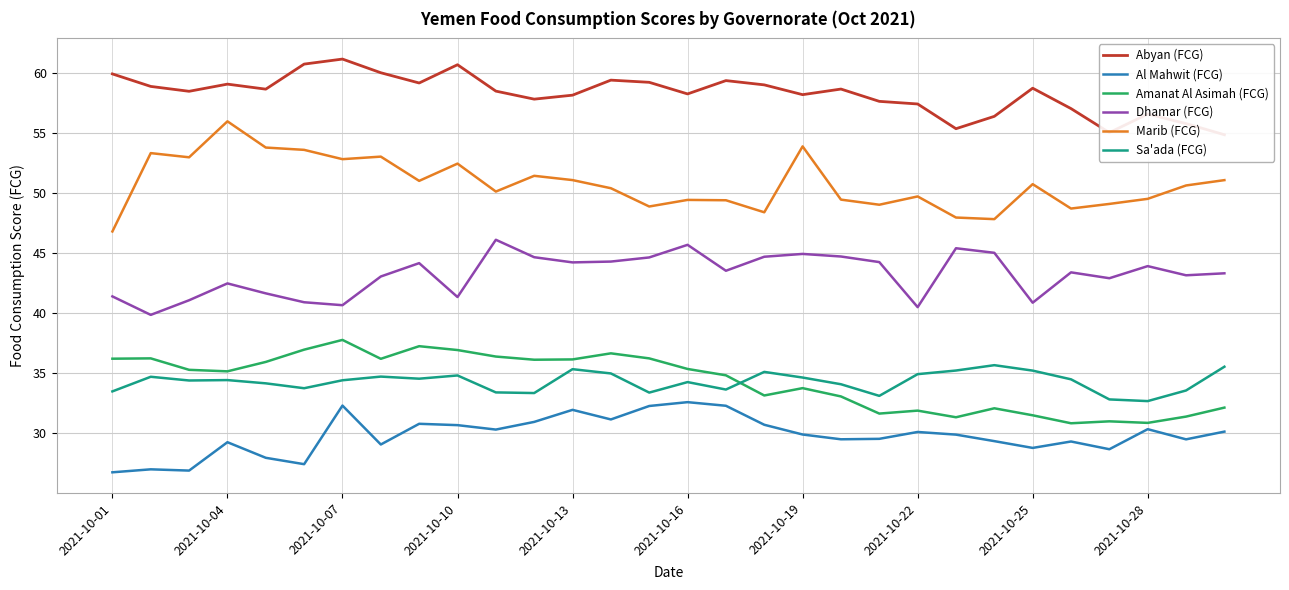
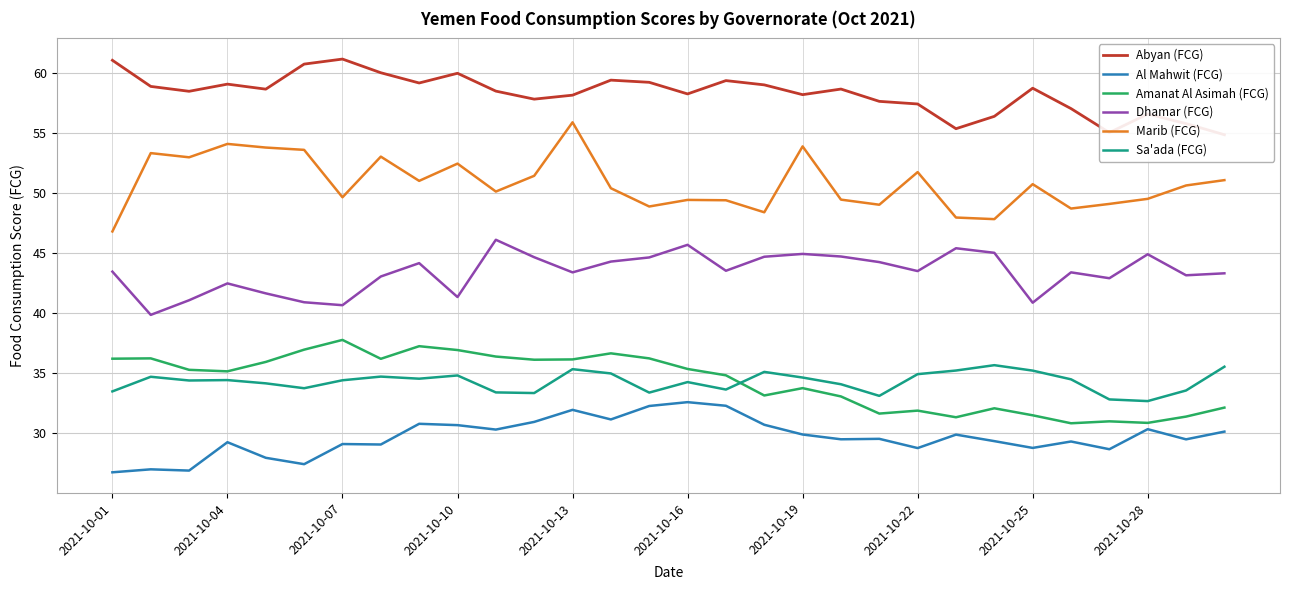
  {
    "Abyan (FCG)": {
-     "2021-10-01": 59.9,
+     "2021-10-01": 61.1,
      "2021-10-04": 59.1,
      "2021-10-07": 61.2,
-     "2021-10-10": 60.7,
+     "2021-10-10": 60.0,
      "2021-10-13": 58.1,
      "2021-10-16": 58.3,
      "2021-10-19": 58.2,
      "2021-10-22": 57.4,
      "2021-10-25": 58.7
    },
    "Al Mahwit (FCG)": {
      "2021-10-01": 26.7,
      "2021-10-04": 29.3,
-     "2021-10-07": 32.3,
+     "2021-10-07": 29.1,
      "2021-10-10": 30.7,
      "2021-10-13": 31.9,
      "2021-10-16": 32.6,
      "2021-10-19": 29.9,
-     "2021-10-22": 30.1,
+     "2021-10-22": 28.8,
      "2021-10-25": 28.8,
      "2021-10-28": 30.3
    },
    "Dhamar (FCG)": {
-     "2021-10-01": 41.4,
+     "2021-10-01": 43.5,
      "2021-10-04": 42.5,
      "2021-10-07": 40.7,
      "2021-10-10": 41.3,
-     "2021-10-13": 44.2,
+     "2021-10-13": 43.4,
      "2021-10-16": 45.7,
      "2021-10-19": 44.9,
-     "2021-10-22": 40.5,
+     "2021-10-22": 43.5,
      "2021-10-25": 40.9,
-     "2021-10-28": 43.9
+     "2021-10-28": 44.9
    },
    "Marib (FCG)": {
      "2021-10-01": 46.8,
-     "2021-10-04": 56.0,
-     "2021-10-07": 52.8,
+     "2021-10-04": 54.1,
+     "2021-10-07": 49.6,
      "2021-10-10": 52.5,
-     "2021-10-13": 51.1,
+     "2021-10-13": 55.9,
      "2021-10-16": 49.4,
      "2021-10-19": 53.9,
-     "2021-10-22": 49.7,
+     "2021-10-22": 51.7,
      "2021-10-25": 50.7,
      "2021-10-28": 49.5
    }
  }
